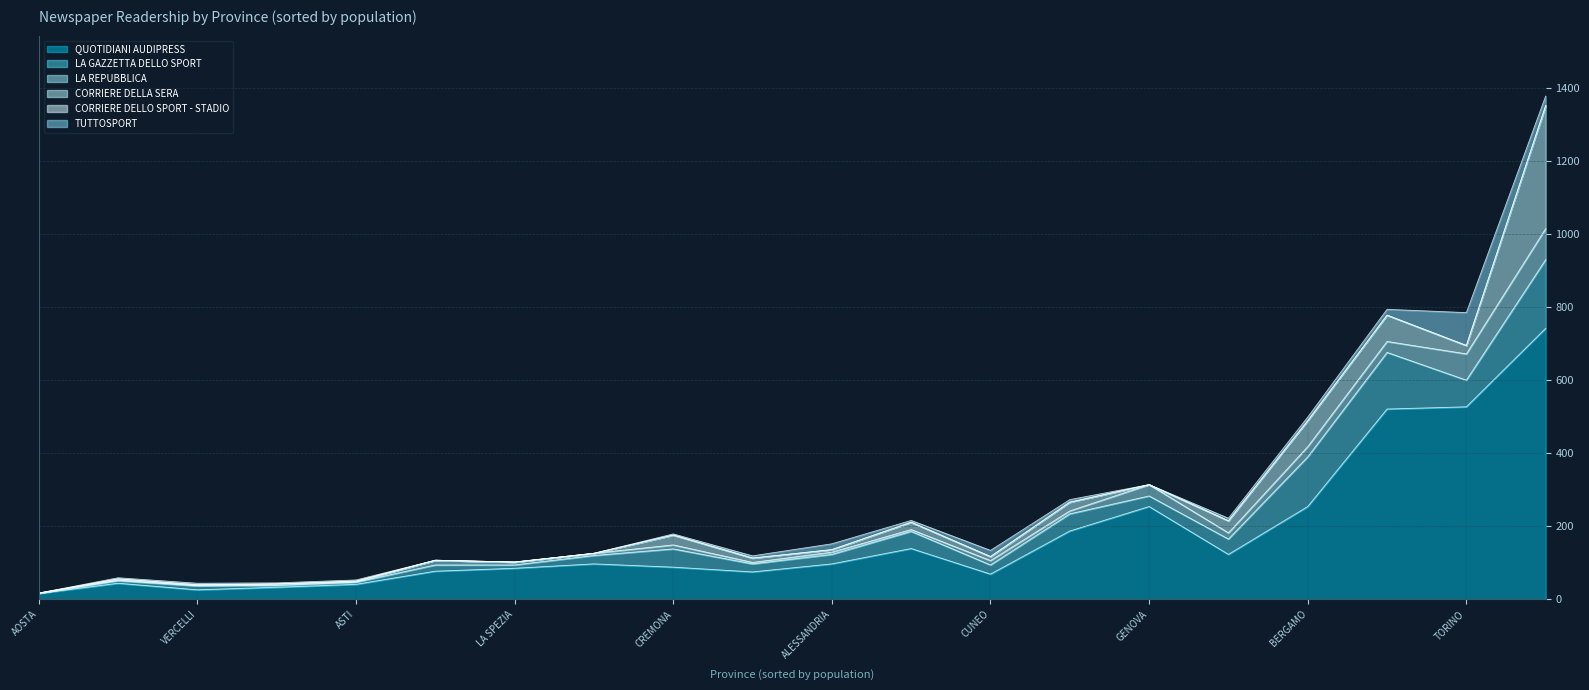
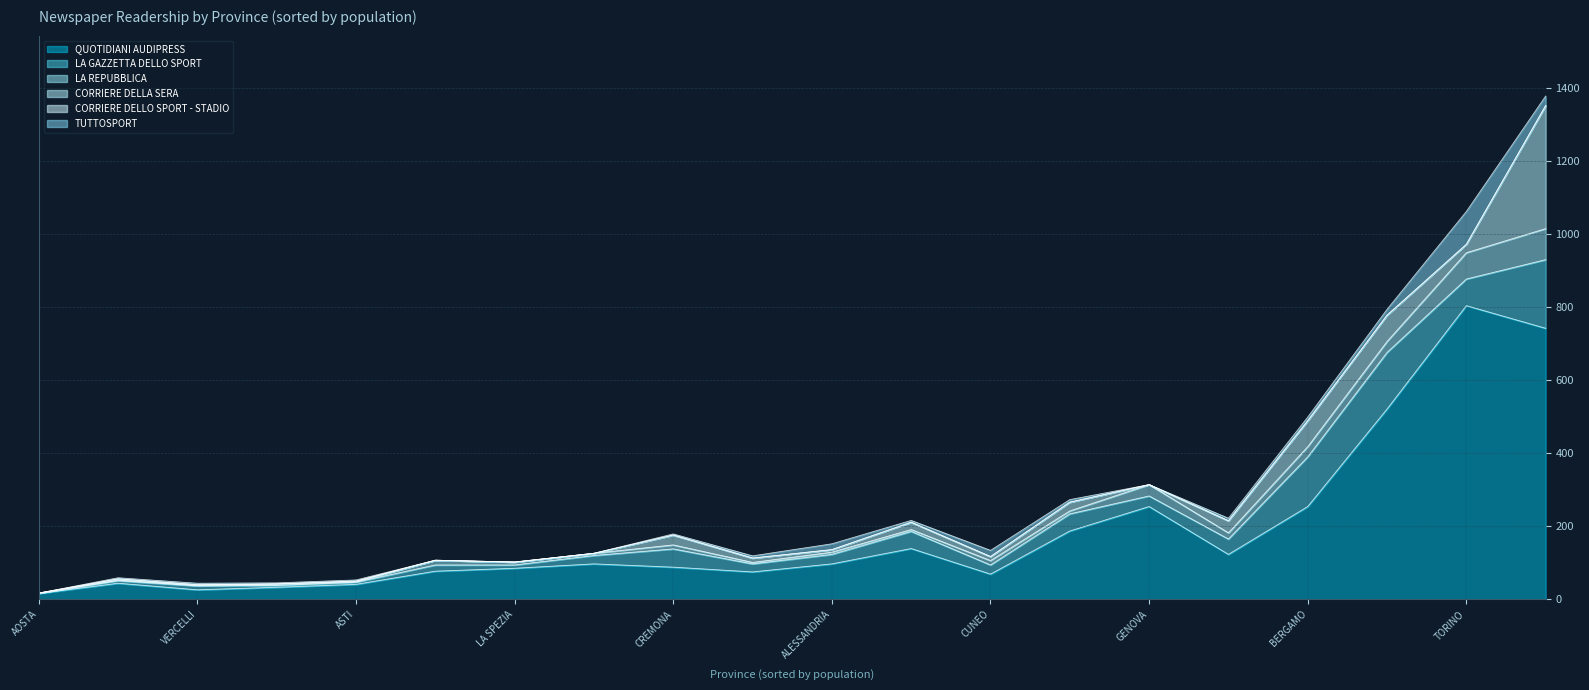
  {
    "QUOTIDIANI AUDIPRESS": {
      "VERCELLI": 30,
      "LA SPEZIA": 90,
      "ALESSANDRIA": 100,
      "CUNEO": 70,
      "BERGAMO": 250,
-     "TORINO": 530
+     "TORINO": 800
    }
  }
